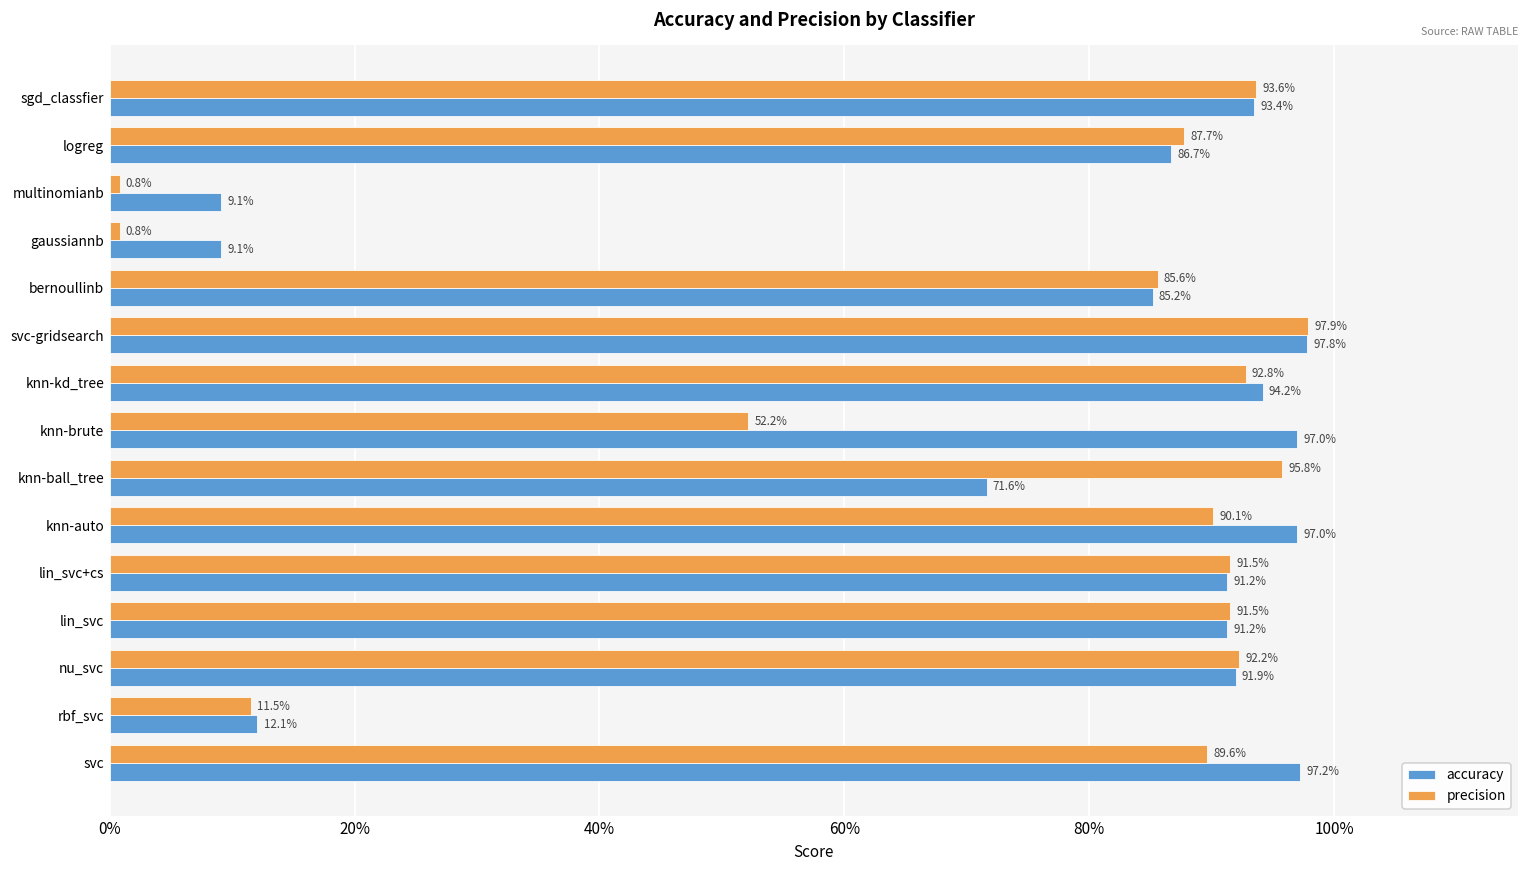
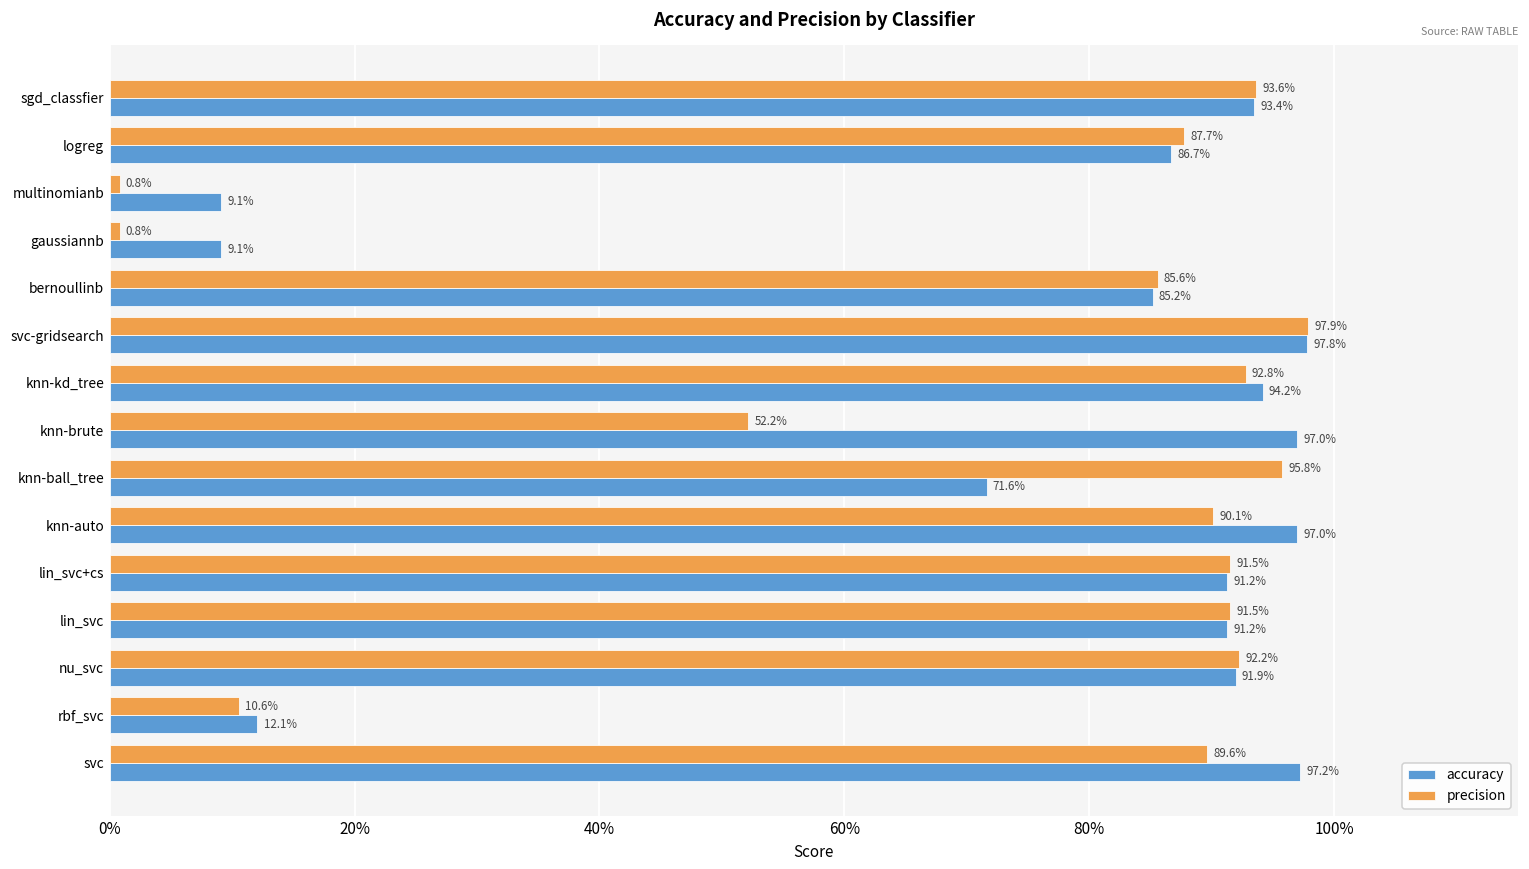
  {
    "accuracy": {
      "sgd_classfier": "93.4%",
      "logreg": "86.7%",
      "multinomianb": "9.1%",
      "gaussiannb": "9.1%",
      "bernoullinb": "85.2%",
      "svc-gridsearch": "97.8%",
      "knn-kd_tree": "94.2%",
      "knn-brute": "97.0%",
      "knn-ball_tree": "71.6%",
      "knn-auto": "97.0%",
      "lin_svc+cs": "91.2%",
      "lin_svc": "91.2%",
      "nu_svc": "91.9%",
      "rbf_svc": "12.1%",
      "svc": "97.2%"
    },
    "precision": {
      "sgd_classfier": "93.6%",
      "logreg": "87.7%",
      "multinomianb": "0.8%",
      "gaussiannb": "0.8%",
      "bernoullinb": "85.6%",
      "svc-gridsearch": "97.9%",
      "knn-kd_tree": "92.8%",
      "knn-brute": "52.2%",
      "knn-ball_tree": "95.8%",
      "knn-auto": "90.1%",
      "lin_svc+cs": "91.5%",
      "lin_svc": "91.5%",
      "nu_svc": "92.2%",
-     "rbf_svc": "11.5%",
+     "rbf_svc": "10.6%",
      "svc": "89.6%"
    }
  }
